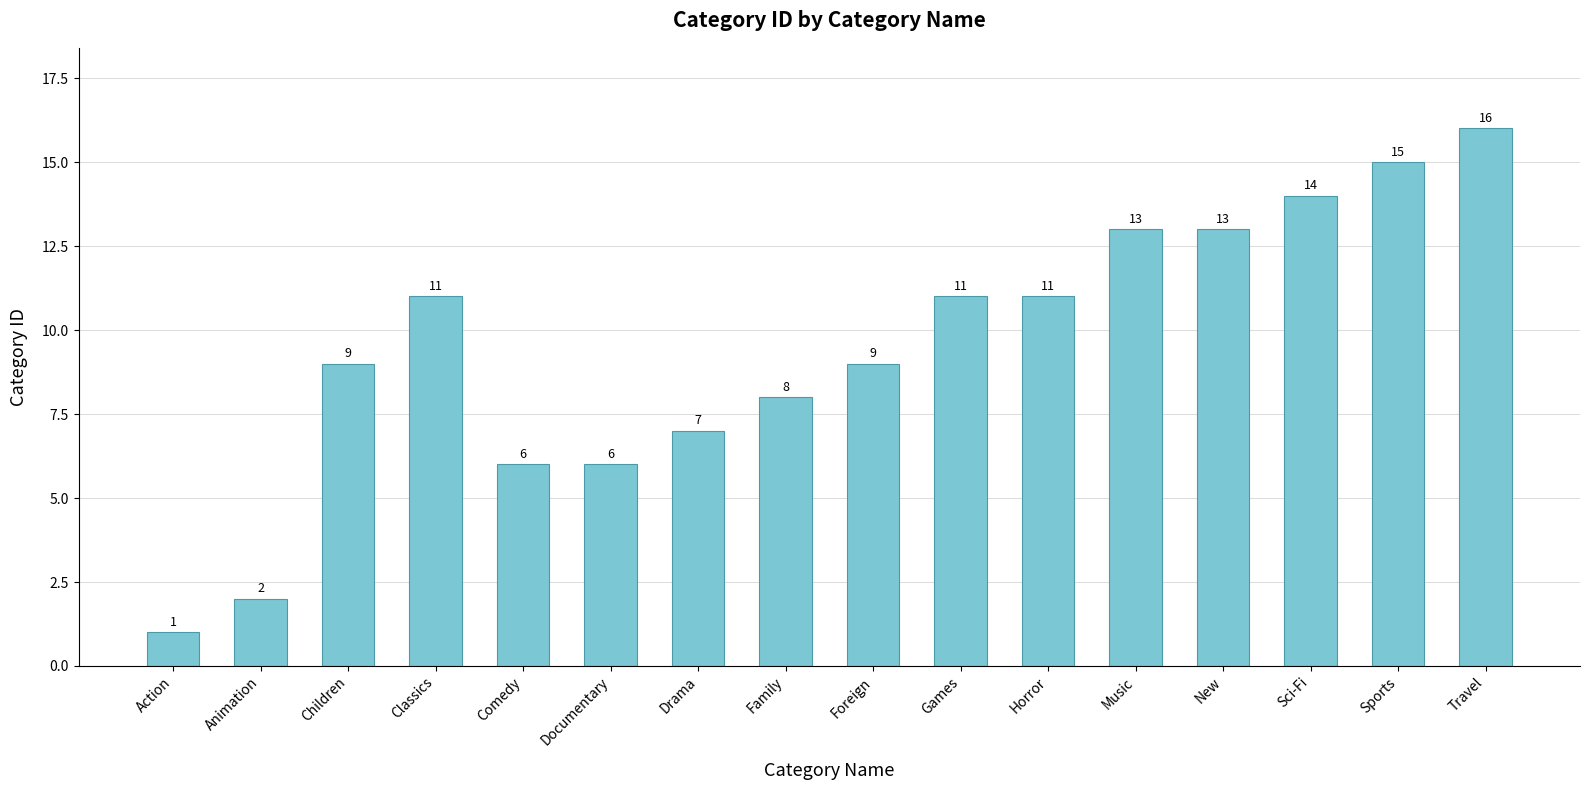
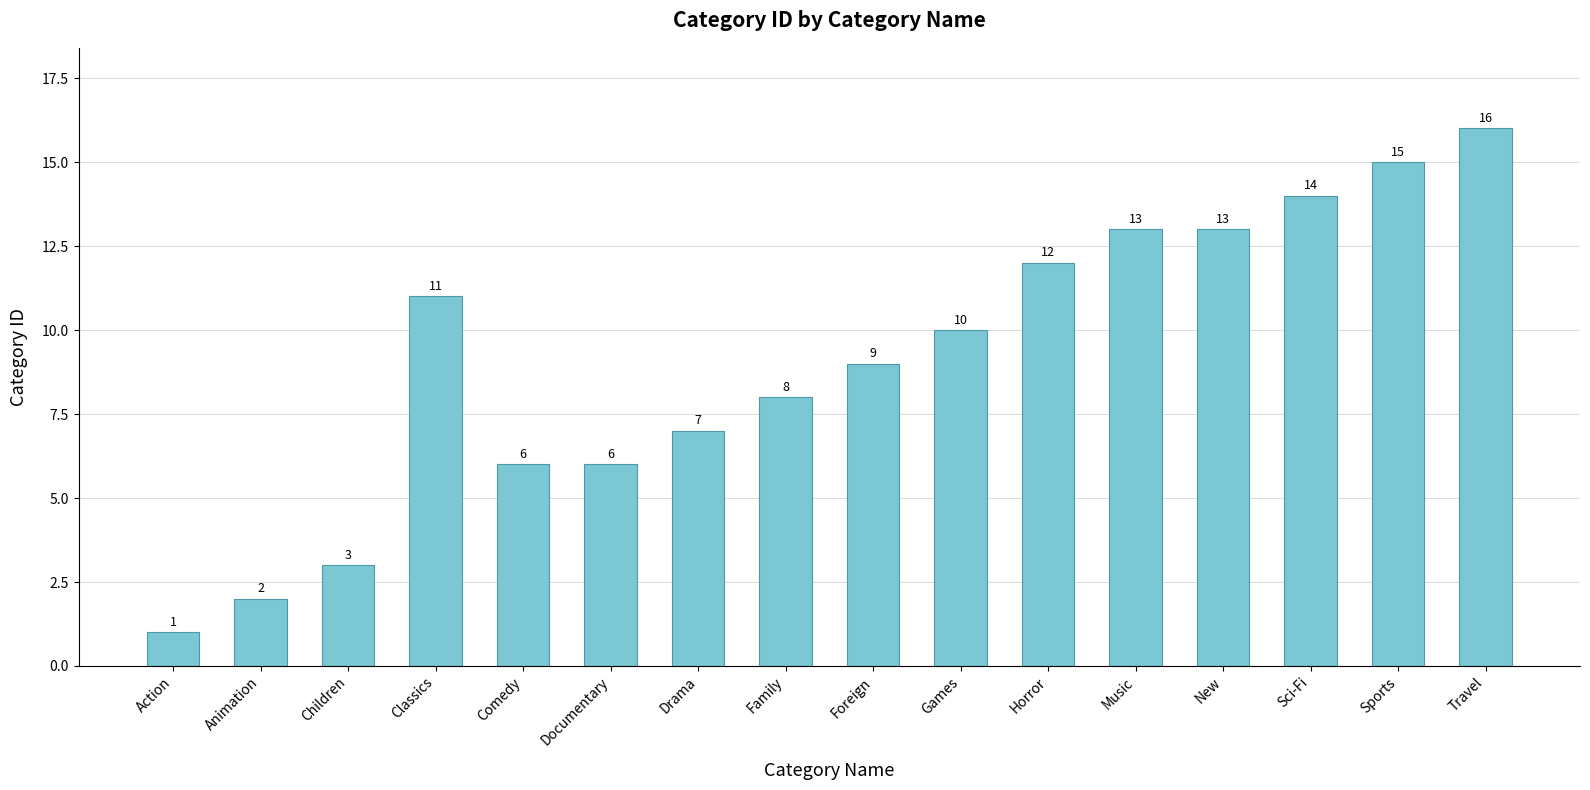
  {
    "Action": 1,
    "Animation": 2,
-   "Children": 9,
+   "Children": 3,
    "Classics": 11,
    "Comedy": 6,
    "Documentary": 6,
    "Drama": 7,
    "Family": 8,
    "Foreign": 9,
-   "Games": 11,
-   "Horror": 11,
+   "Games": 10,
+   "Horror": 12,
    "Music": 13,
    "New": 13,
    "Sci-Fi": 14,
    "Sports": 15,
    "Travel": 16
  }
